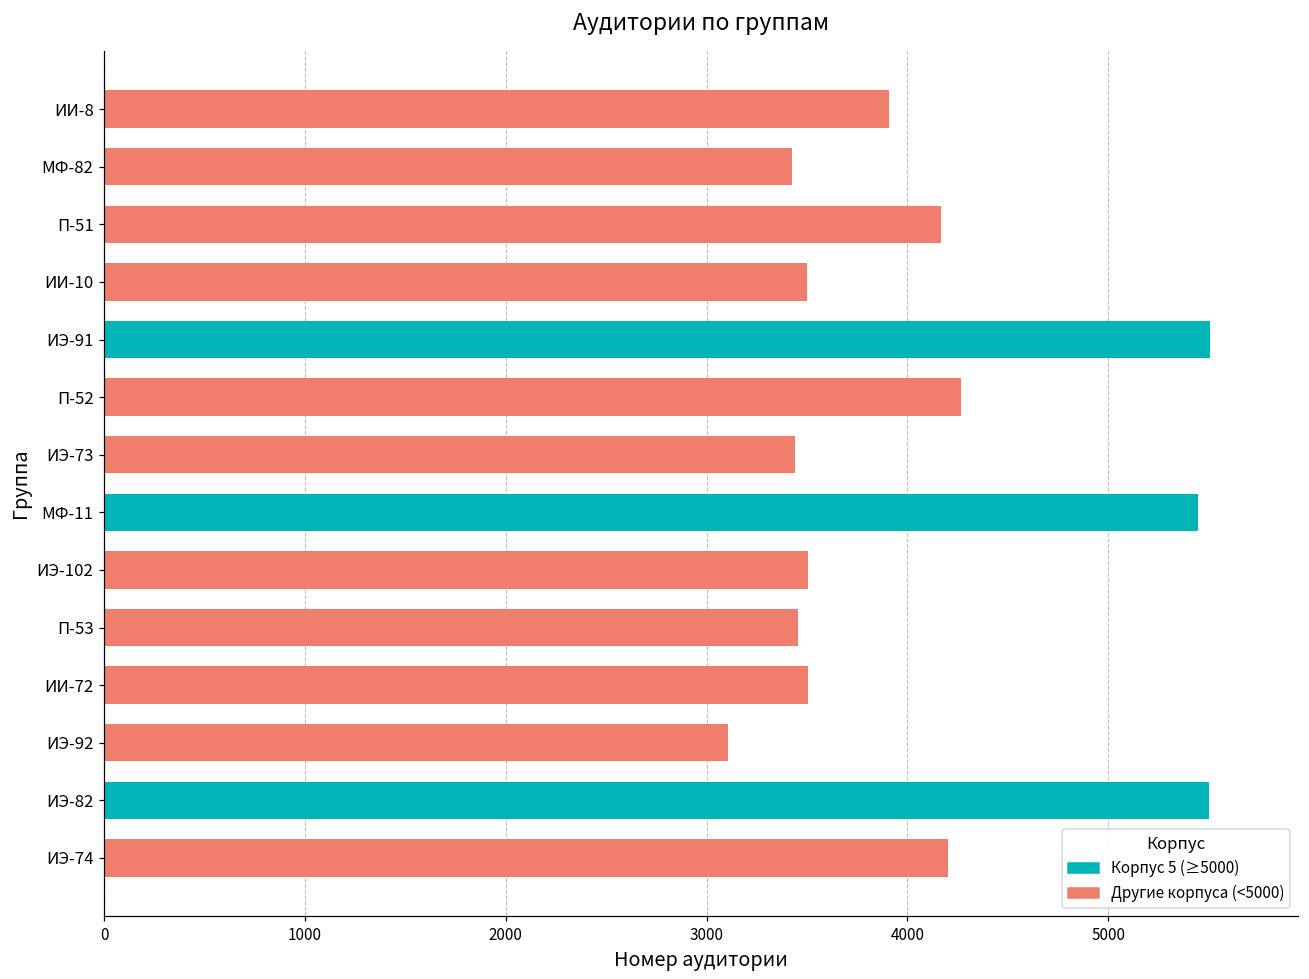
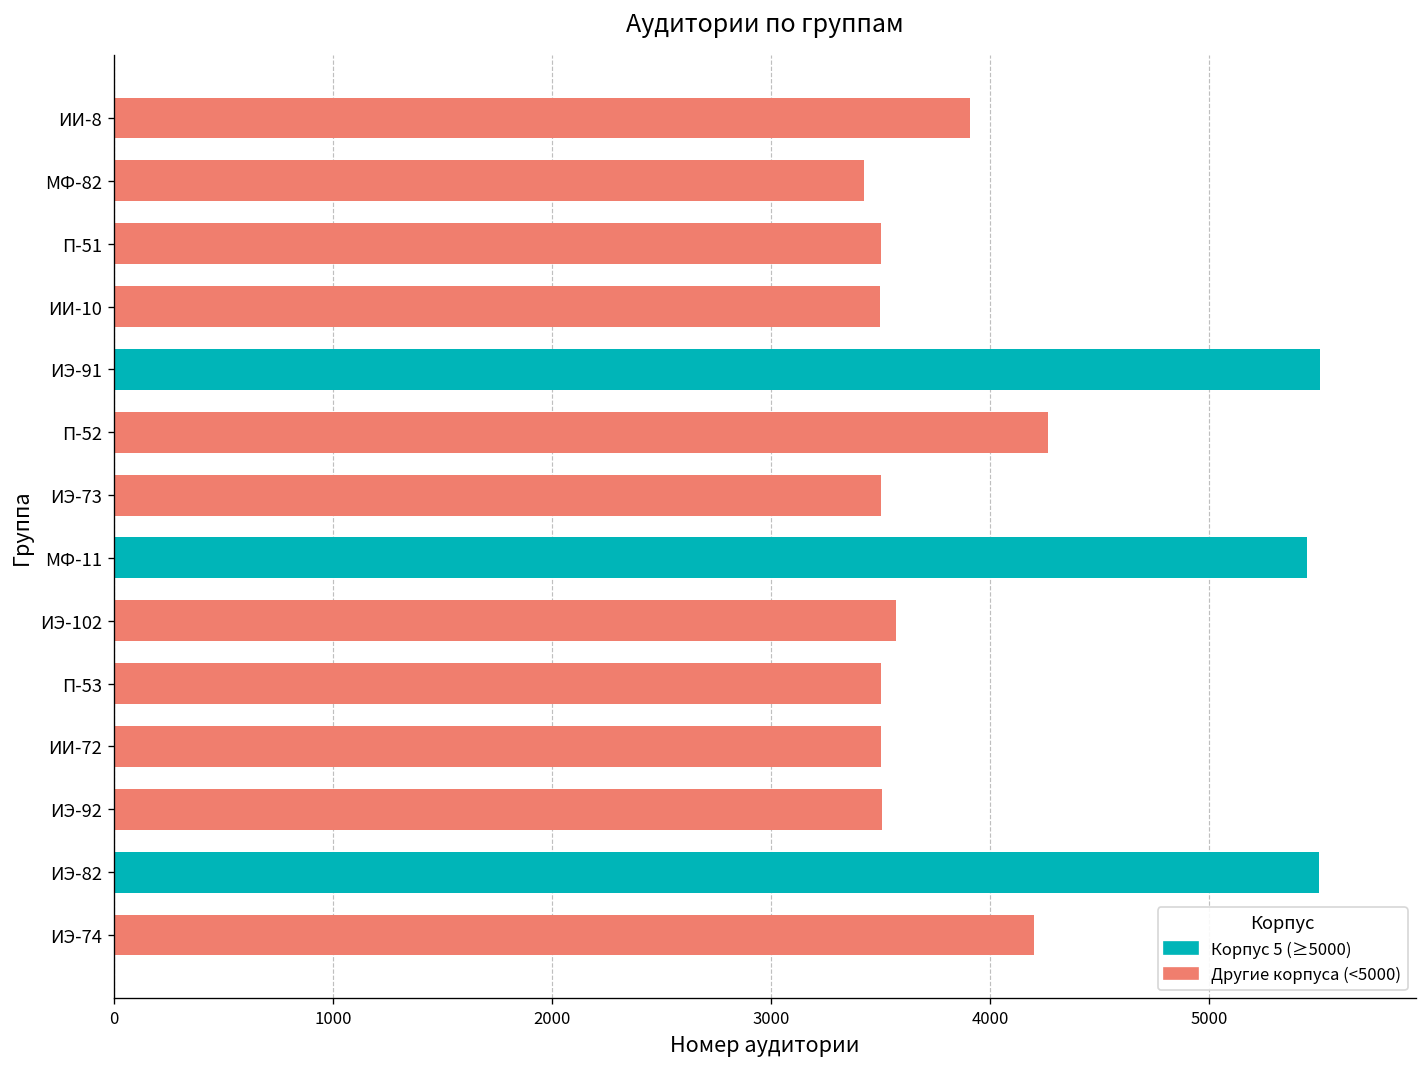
  {
    "ИИ-8": 3910,
    "МФ-82": 3430,
-   "П-51": 4170,
+   "П-51": 3500,
    "ИИ-10": 3500,
    "ИЭ-91": 5510,
    "П-52": 4270,
-   "ИЭ-73": 3440,
+   "ИЭ-73": 3500,
    "МФ-11": 5450,
-   "ИЭ-102": 3510,
-   "П-53": 3460,
+   "ИЭ-102": 3570,
+   "П-53": 3510,
    "ИИ-72": 3500,
-   "ИЭ-92": 3110,
+   "ИЭ-92": 3510,
    "ИЭ-82": 5500,
    "ИЭ-74": 4200
  }
